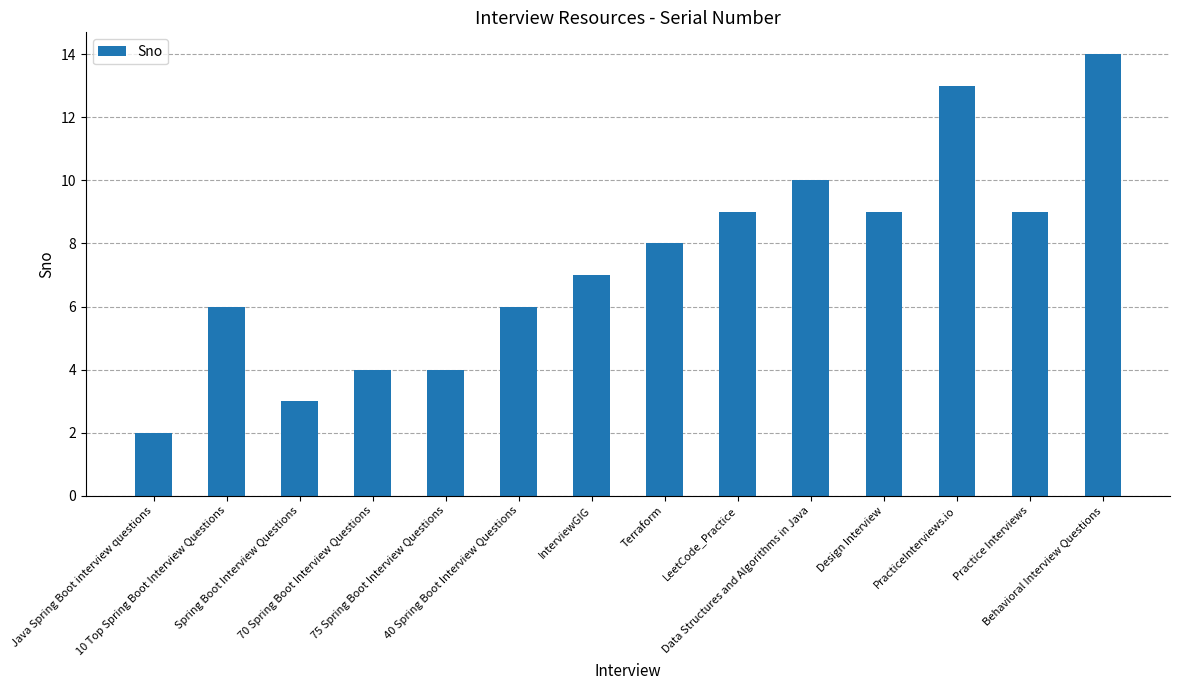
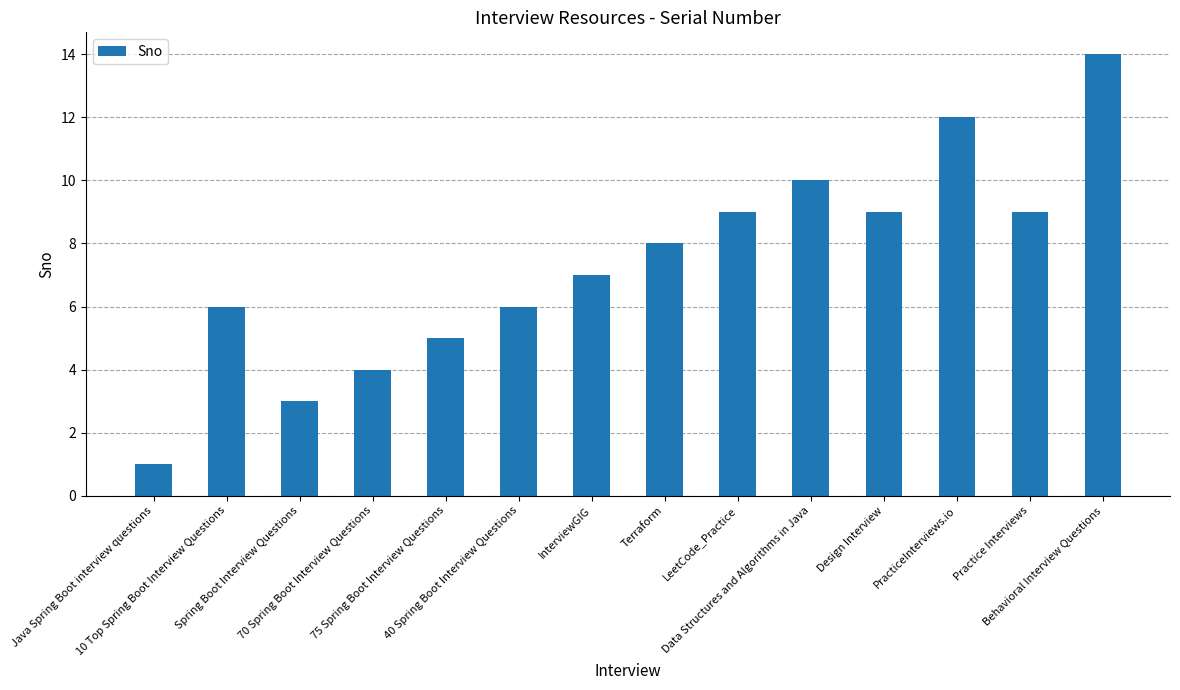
  {
-   "Java Spring Boot interview questions": 2,
+   "Java Spring Boot interview questions": 1,
    "10 Top Spring Boot Interview Questions": 6,
    "Spring Boot Interview Questions": 3,
    "70 Spring Boot Interview Questions": 4,
-   "75 Spring Boot Interview Questions": 4,
+   "75 Spring Boot Interview Questions": 5,
    "40 Spring Boot Interview Questions": 6,
    "InterviewGIG": 7,
    "Terraform": 8,
    "LeetCode_Practice": 9,
    "Data Structures and Algorithms in Java": 10,
    "Design Interview": 9,
-   "PracticeInterviews.io": 13,
+   "PracticeInterviews.io": 12,
    "Practice Interviews": 9,
    "Behavioral Interview Questions": 14
  }
